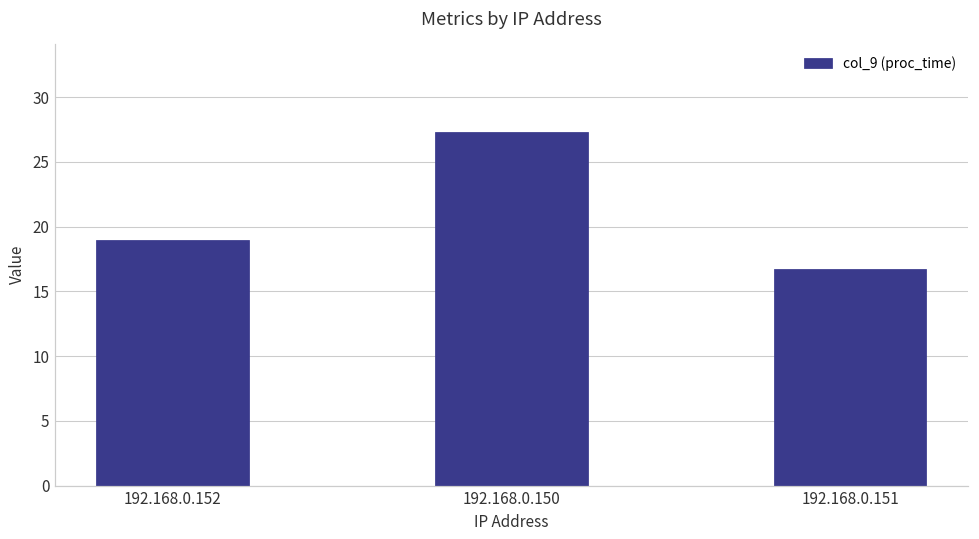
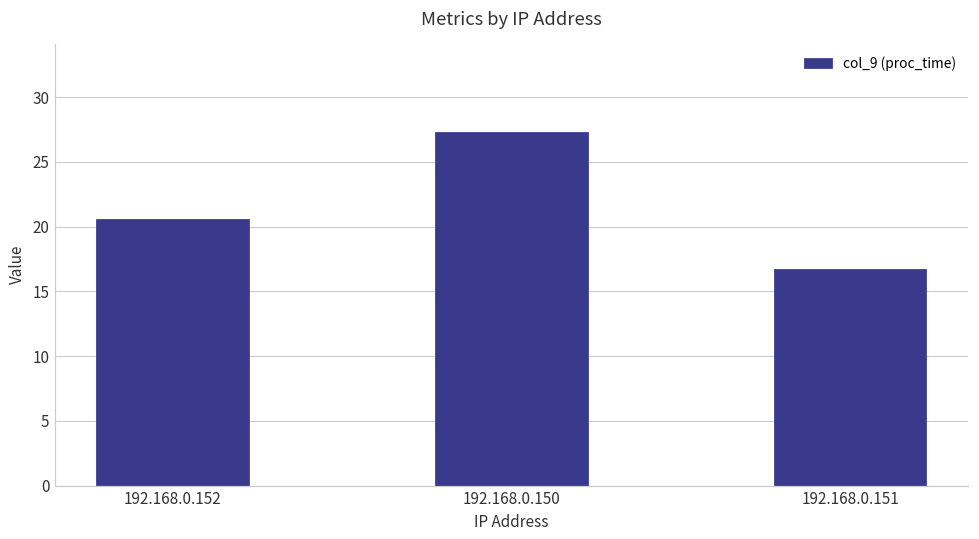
  {
-   "192.168.0.152": 19.0,
+   "192.168.0.152": 20.6,
    "192.168.0.150": 27.3,
    "192.168.0.151": 16.7
  }
